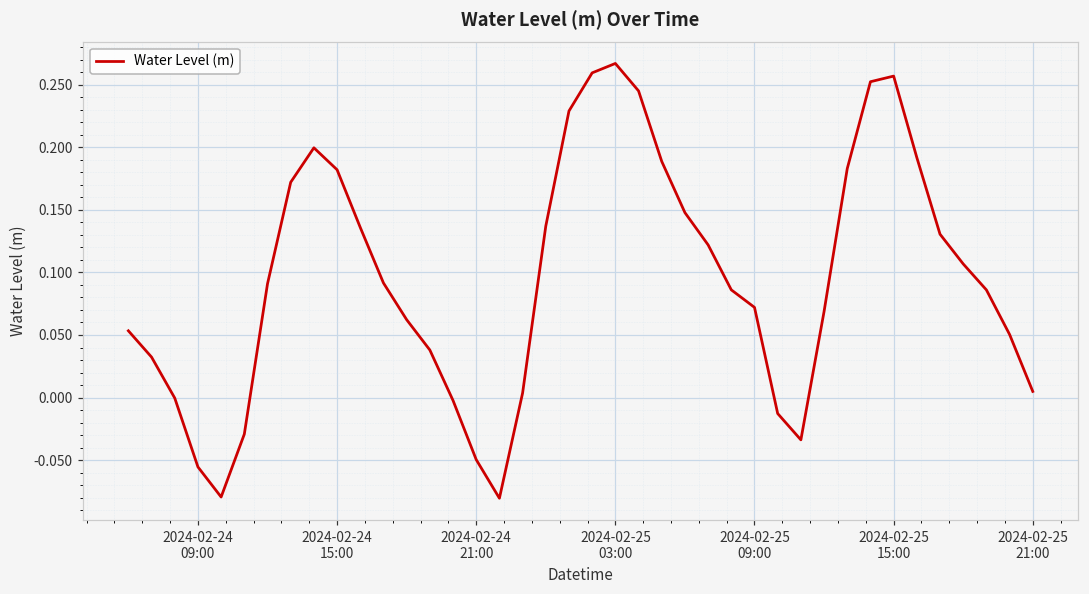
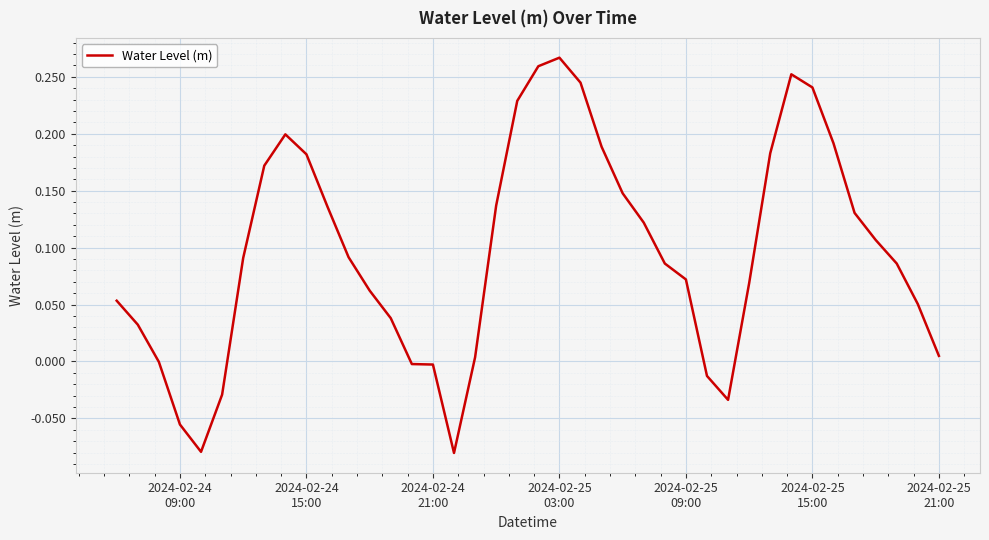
  {
    "2024-02-24 09:00": -0.055,
    "2024-02-24 15:00": 0.182,
-   "2024-02-24 21:00": -0.050,
+   "2024-02-24 21:00": -0.003,
    "2024-02-25 03:00": 0.267,
    "2024-02-25 09:00": 0.072,
-   "2024-02-25 15:00": 0.257,
+   "2024-02-25 15:00": 0.241,
    "2024-02-25 21:00": 0.005
  }
